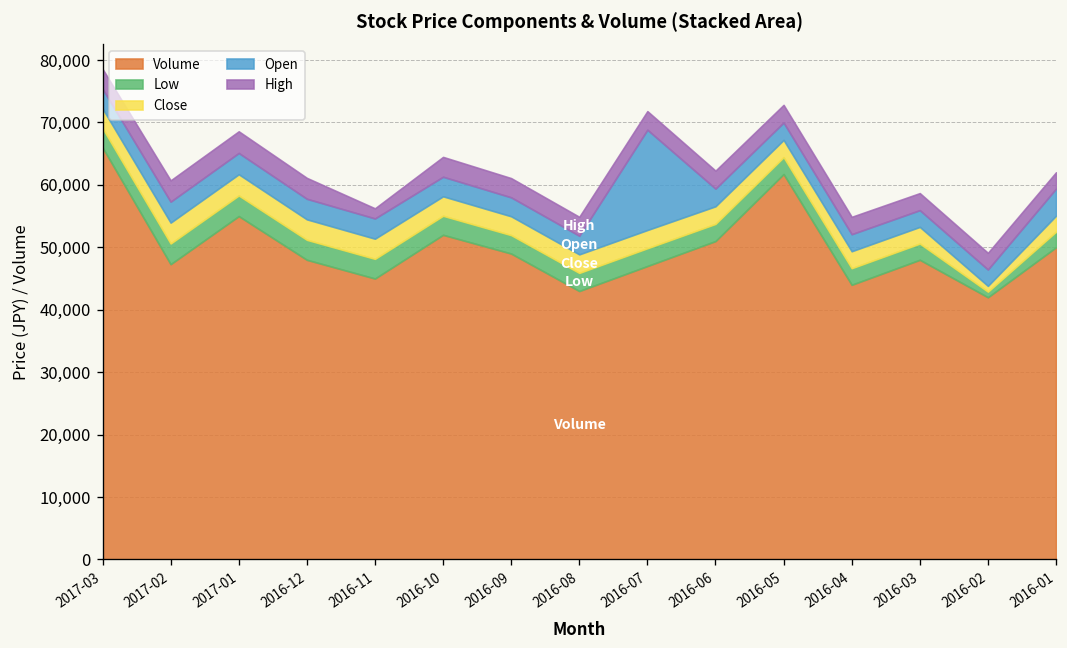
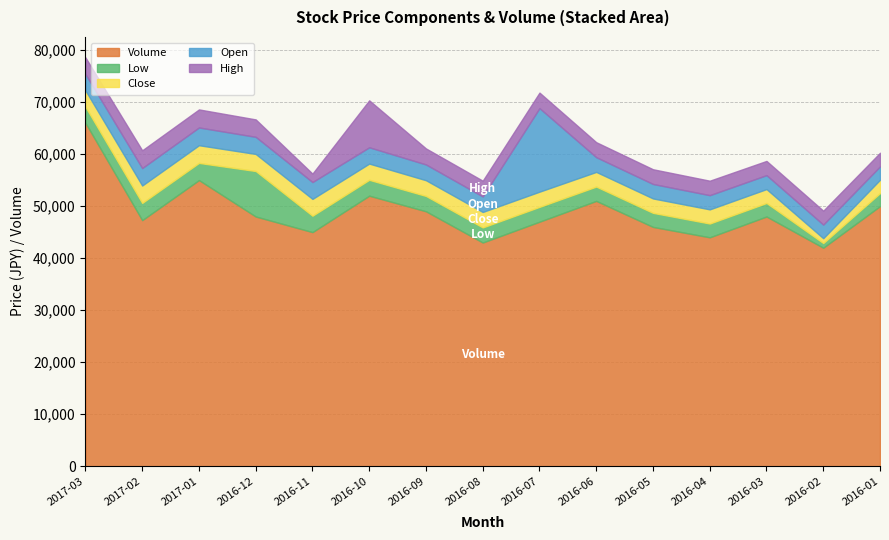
  {
    "Volume": {
      "2017-03": "66,000",
      "2017-02": "47,000",
      "2017-01": "55,000",
      "2016-12": "48,000",
      "2016-11": "45,000",
      "2016-10": "52,000",
      "2016-09": "49,000",
      "2016-08": "43,000",
      "2016-07": "47,000",
      "2016-06": "51,000",
-     "2016-05": "62,000",
+     "2016-05": "46,000",
      "2016-04": "44,000",
      "2016-03": "48,000",
      "2016-02": "42,000",
      "2016-01": "50,000"
    },
    "Low": {
      "2017-03": "3,000",
      "2017-02": "3,000",
      "2017-01": "3,000",
-     "2016-12": "3,000",
+     "2016-12": "9,000",
      "2016-11": "3,000",
      "2016-10": "3,000",
      "2016-09": "3,000",
      "2016-08": "3,000",
      "2016-07": "3,000",
      "2016-06": "3,000",
      "2016-05": "3,000",
      "2016-04": "3,000",
      "2016-03": "3,000",
      "2016-02": "1,000",
      "2016-01": "3,000"
    },
    "Close": {
      "2017-03": "3,000",
      "2017-02": "3,000",
      "2017-01": "3,000",
      "2016-12": "3,000",
      "2016-11": "3,000",
      "2016-10": "3,000",
      "2016-09": "3,000",
      "2016-08": "3,000",
      "2016-07": "3,000",
      "2016-06": "3,000",
      "2016-05": "3,000",
      "2016-04": "3,000",
      "2016-03": "3,000",
      "2016-02": "1,000",
      "2016-01": "3,000"
    },
    "Open": {
      "2017-03": "3,000",
      "2017-02": "3,000",
      "2017-01": "3,000",
      "2016-12": "3,000",
      "2016-11": "3,000",
      "2016-10": "3,000",
      "2016-09": "3,000",
      "2016-08": "3,000",
      "2016-07": "16,000",
      "2016-06": "3,000",
      "2016-05": "3,000",
      "2016-04": "3,000",
      "2016-03": "3,000",
      "2016-02": "3,000",
-     "2016-01": "4,000"
+     "2016-01": "3,000"
    },
    "High": {
      "2017-03": "3,000",
      "2017-02": "3,000",
      "2017-01": "3,000",
      "2016-12": "3,000",
      "2016-11": "2,000",
-     "2016-10": "3,000",
+     "2016-10": "9,000",
      "2016-09": "3,000",
      "2016-08": "3,000",
      "2016-07": "3,000",
      "2016-06": "3,000",
      "2016-05": "3,000",
      "2016-04": "3,000",
      "2016-03": "3,000",
      "2016-02": "3,000",
      "2016-01": "3,000"
    }
  }
